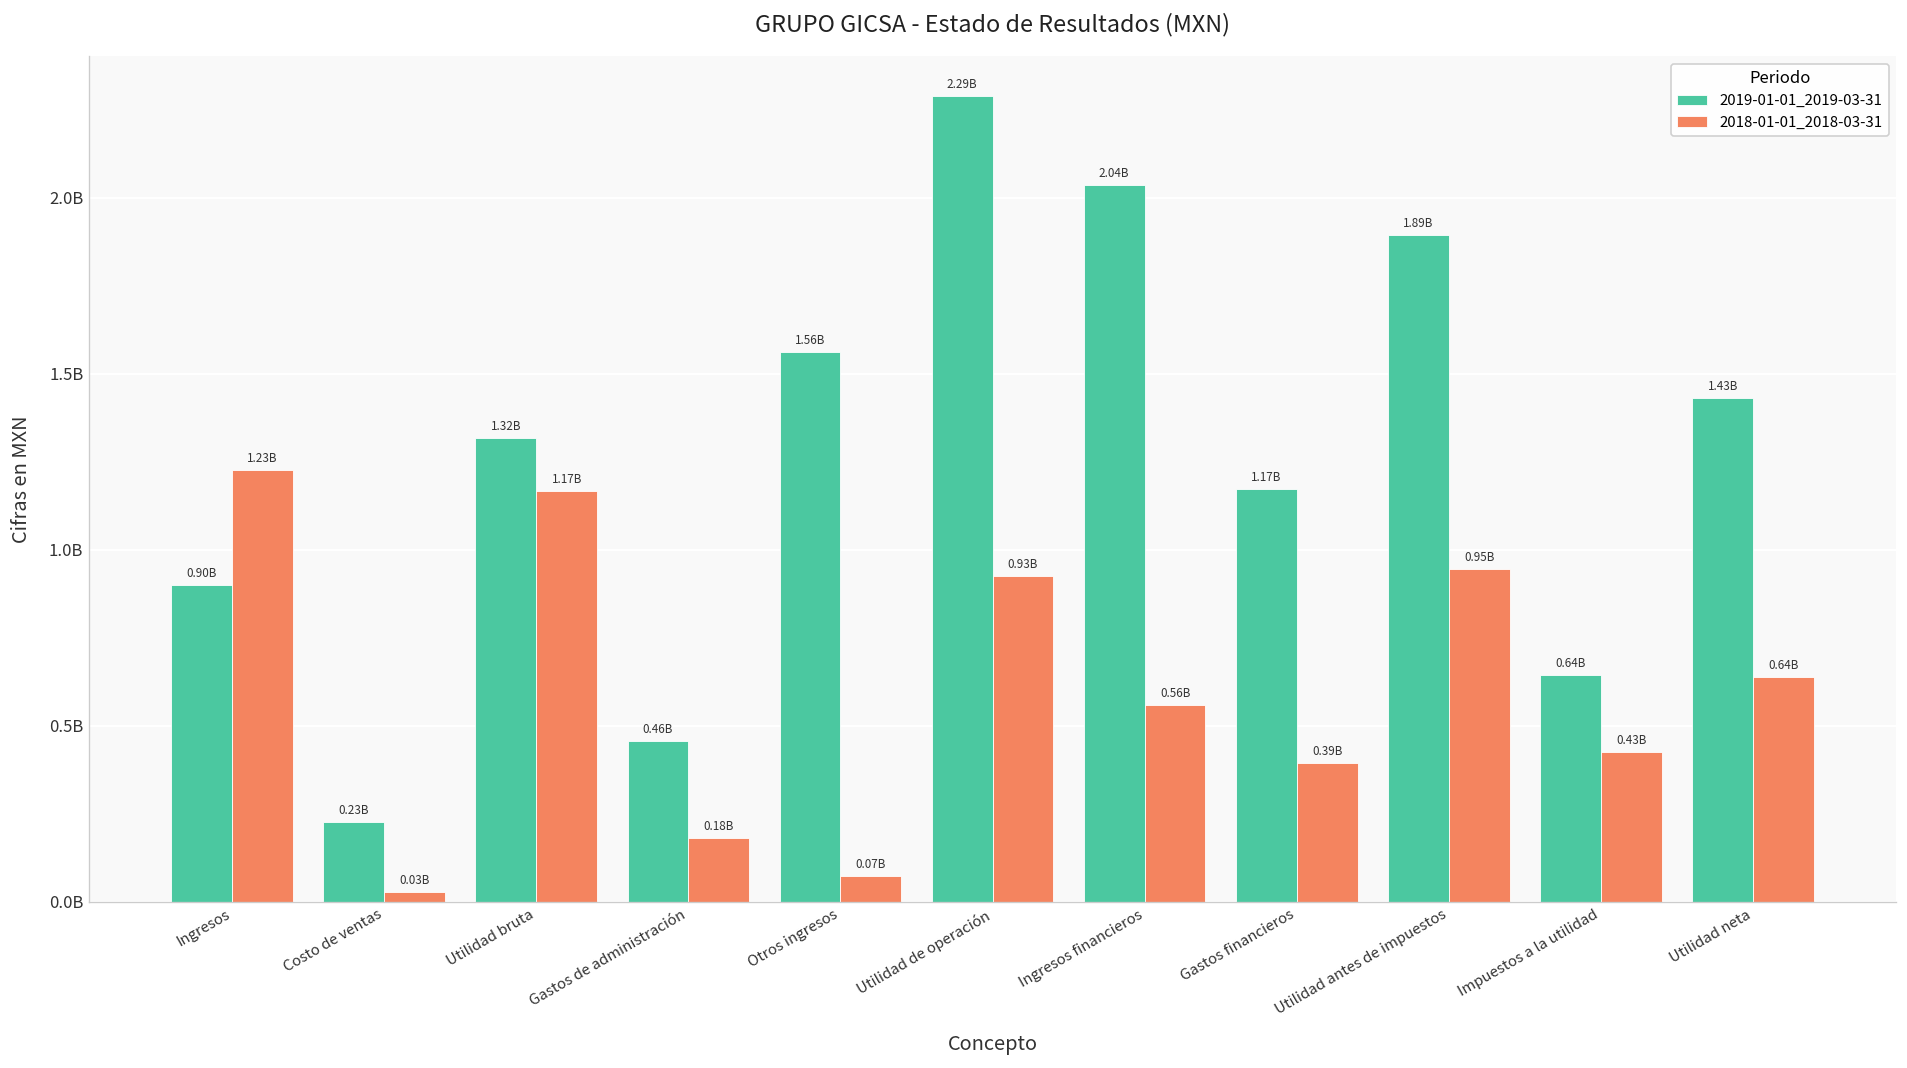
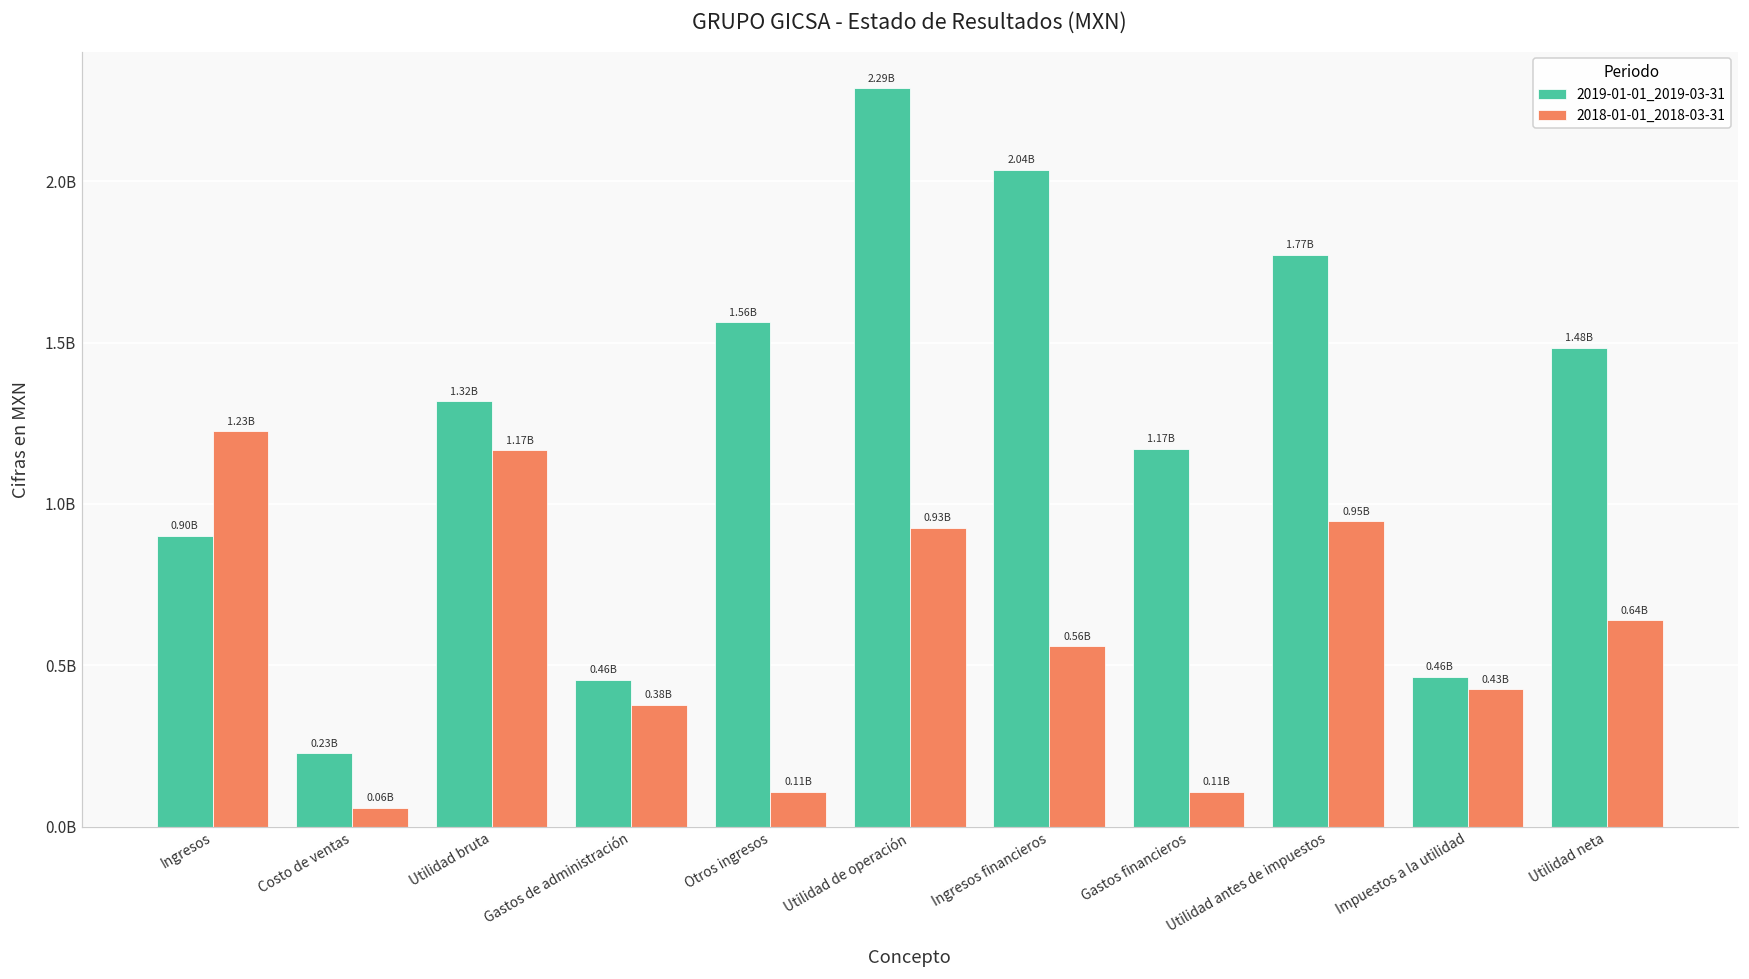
  {
    "2019-01-01_2019-03-31": {
      "Ingresos": "0.90B",
      "Costo de ventas": "0.23B",
      "Utilidad bruta": "1.32B",
      "Gastos de administración": "0.46B",
      "Otros ingresos": "1.56B",
      "Utilidad de operación": "2.29B",
      "Ingresos financieros": "2.04B",
      "Gastos financieros": "1.17B",
-     "Utilidad antes de impuestos": "1.89B",
-     "Impuestos a la utilidad": "0.64B",
-     "Utilidad neta": "1.43B"
+     "Utilidad antes de impuestos": "1.77B",
+     "Impuestos a la utilidad": "0.46B",
+     "Utilidad neta": "1.48B"
    },
    "2018-01-01_2018-03-31": {
      "Ingresos": "1.23B",
-     "Costo de ventas": "0.03B",
+     "Costo de ventas": "0.06B",
      "Utilidad bruta": "1.17B",
-     "Gastos de administración": "0.18B",
-     "Otros ingresos": "0.07B",
+     "Gastos de administración": "0.38B",
+     "Otros ingresos": "0.11B",
      "Utilidad de operación": "0.93B",
      "Ingresos financieros": "0.56B",
-     "Gastos financieros": "0.39B",
+     "Gastos financieros": "0.11B",
      "Utilidad antes de impuestos": "0.95B",
      "Impuestos a la utilidad": "0.43B",
      "Utilidad neta": "0.64B"
    }
  }
